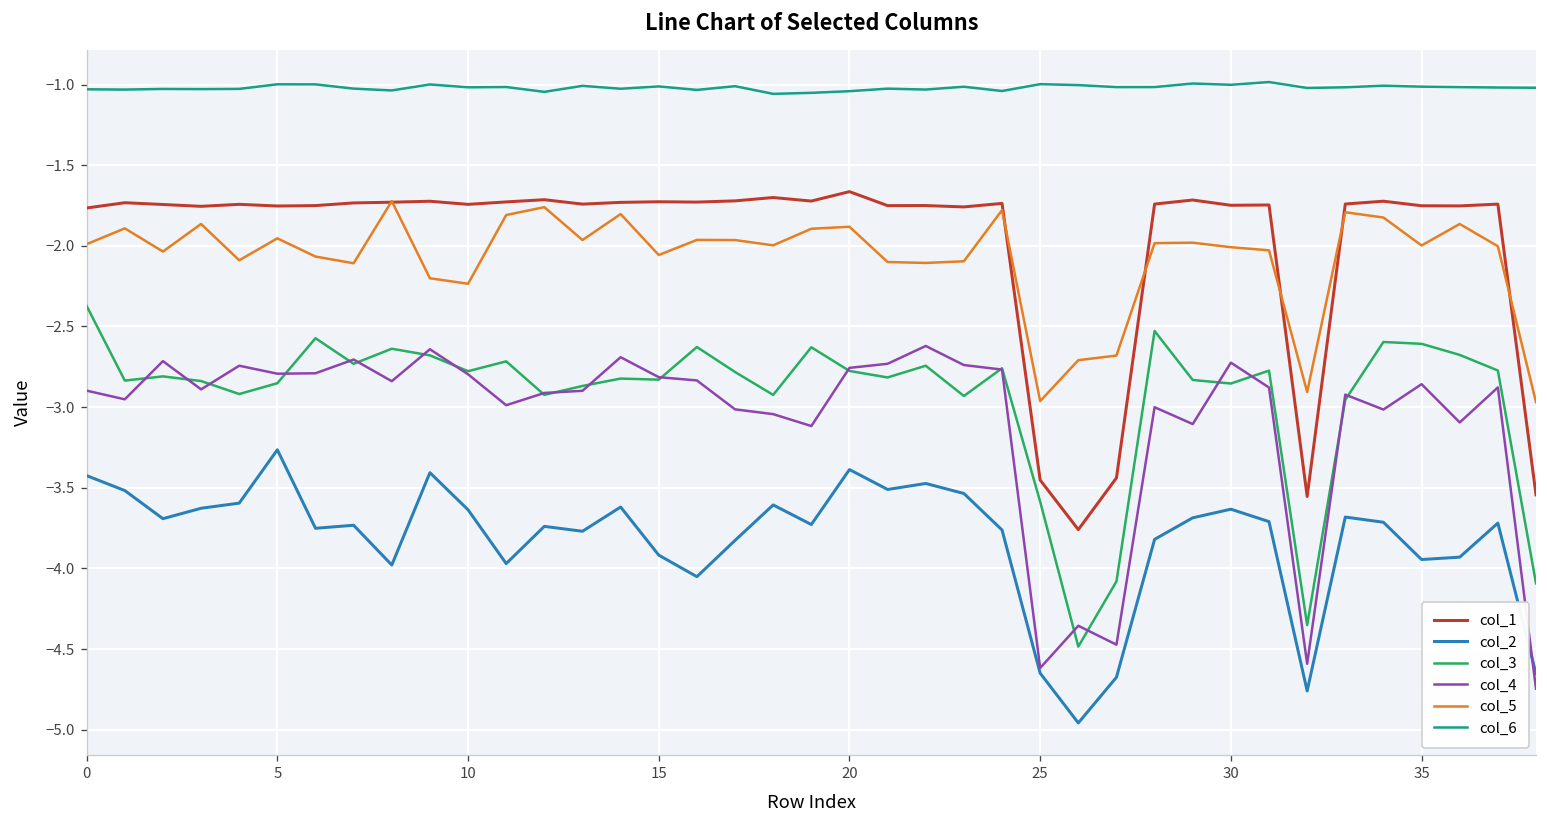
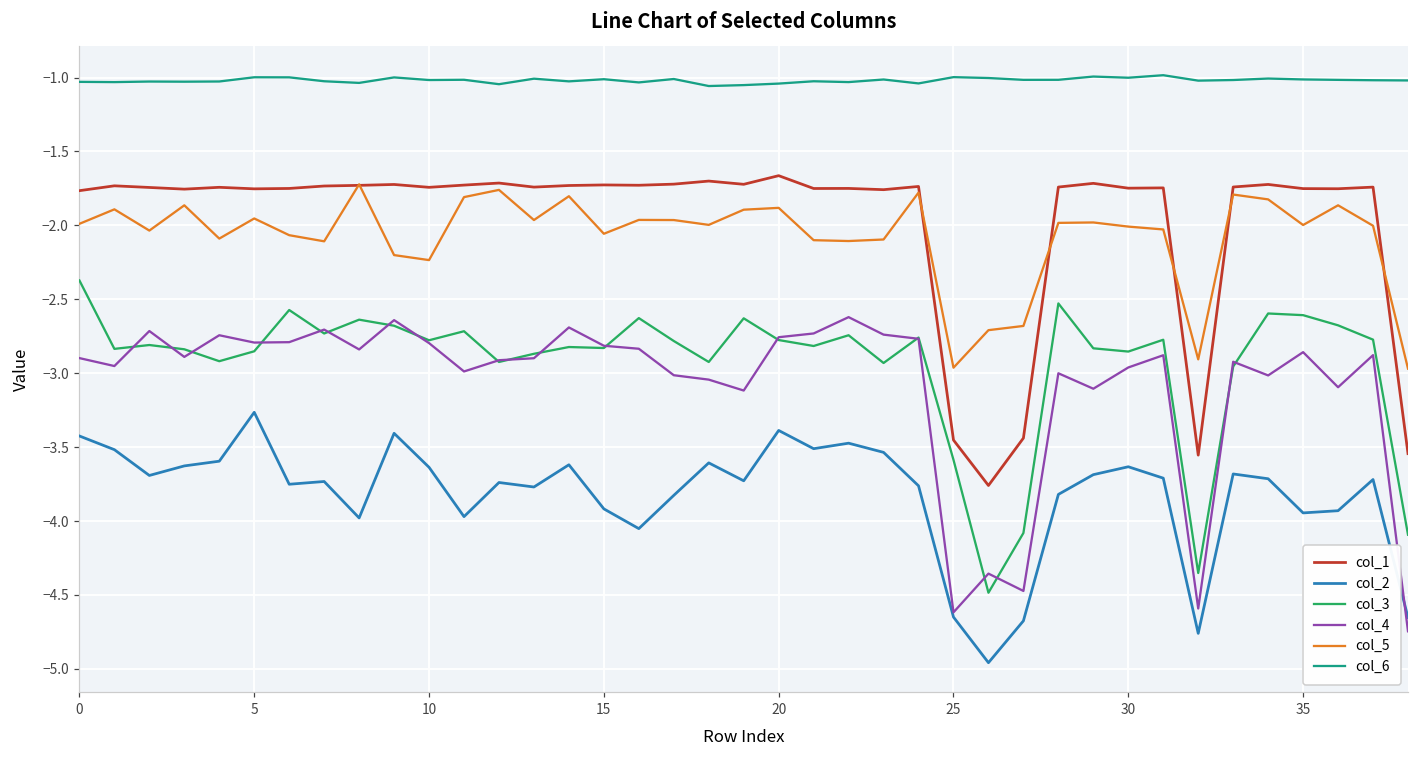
  {
    "col_1": {
      "0": -1.77,
      "5": -1.75,
      "10": -1.74,
      "15": -1.73,
      "20": -1.66,
      "25": -3.45,
      "30": -1.75,
      "35": -1.75
    },
    "col_2": {
      "0": -3.42,
      "5": -3.26,
      "10": -3.64,
      "15": -3.92,
      "20": -3.39,
      "25": -4.65,
      "30": -3.63,
      "35": -3.95
    },
    "col_4": {
      "0": -2.90,
      "5": -2.79,
      "10": -2.80,
      "25": -4.62,
-     "30": -2.72,
+     "30": -2.96,
      "35": -2.86
    },
    "col_5": {
      "0": -1.99,
      "5": -1.95,
      "10": -2.23,
      "15": -2.06,
      "20": -1.88,
      "25": -2.96,
      "30": -2.01,
      "35": -2.00
    }
  }
